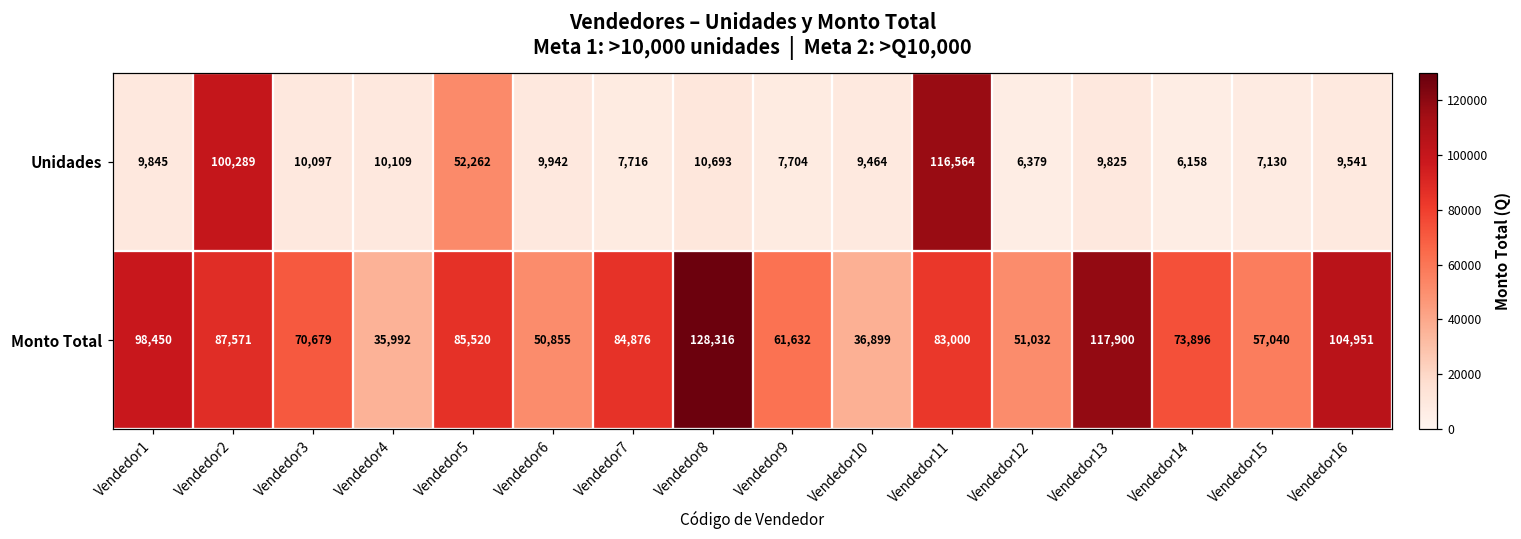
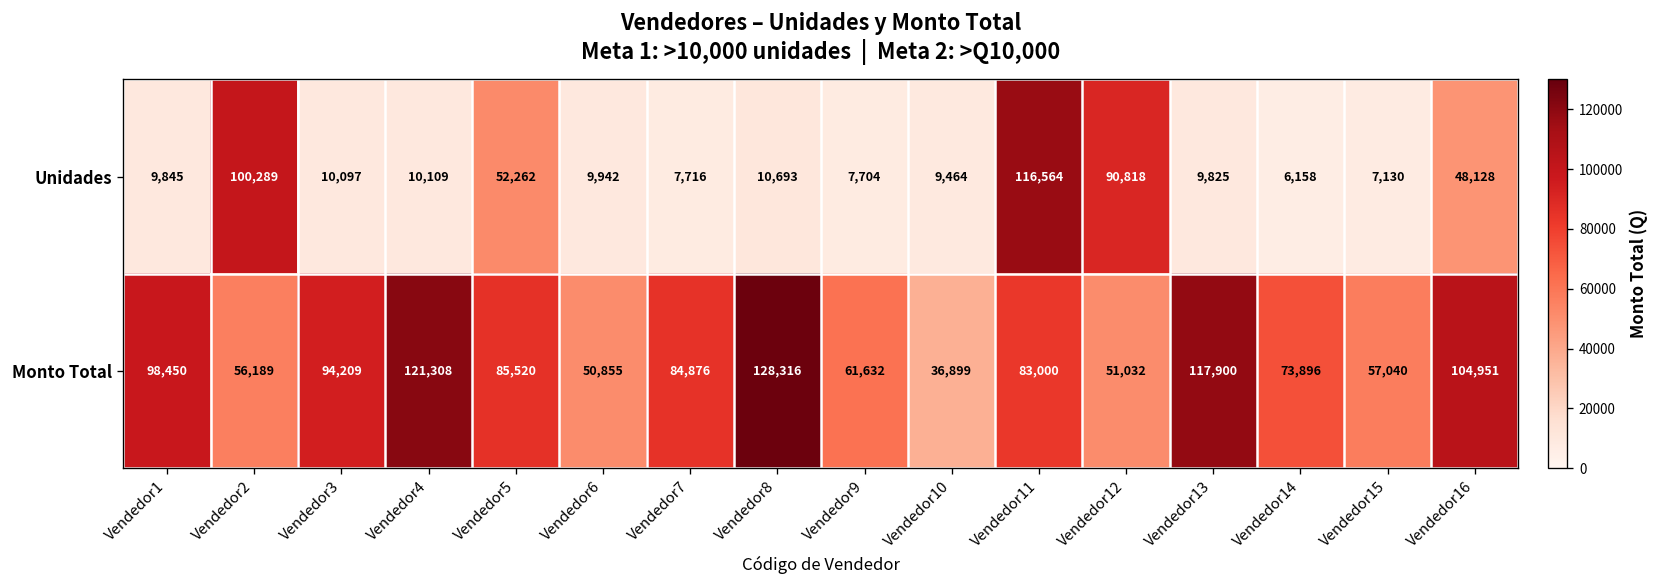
  {
    "Unidades": {
      "Vendedor1": "9,845",
      "Vendedor2": "100,289",
      "Vendedor3": "10,097",
      "Vendedor4": "10,109",
      "Vendedor5": "52,262",
      "Vendedor6": "9,942",
      "Vendedor7": "7,716",
      "Vendedor8": "10,693",
      "Vendedor9": "7,704",
      "Vendedor10": "9,464",
      "Vendedor11": "116,564",
-     "Vendedor12": "6,379",
+     "Vendedor12": "90,818",
      "Vendedor13": "9,825",
      "Vendedor14": "6,158",
      "Vendedor15": "7,130",
-     "Vendedor16": "9,541"
+     "Vendedor16": "48,128"
    },
    "Monto Total": {
      "Vendedor1": "98,450",
-     "Vendedor2": "87,571",
-     "Vendedor3": "70,679",
-     "Vendedor4": "35,992",
+     "Vendedor2": "56,189",
+     "Vendedor3": "94,209",
+     "Vendedor4": "121,308",
      "Vendedor5": "85,520",
      "Vendedor6": "50,855",
      "Vendedor7": "84,876",
      "Vendedor8": "128,316",
      "Vendedor9": "61,632",
      "Vendedor10": "36,899",
      "Vendedor11": "83,000",
      "Vendedor12": "51,032",
      "Vendedor13": "117,900",
      "Vendedor14": "73,896",
      "Vendedor15": "57,040",
      "Vendedor16": "104,951"
    }
  }
